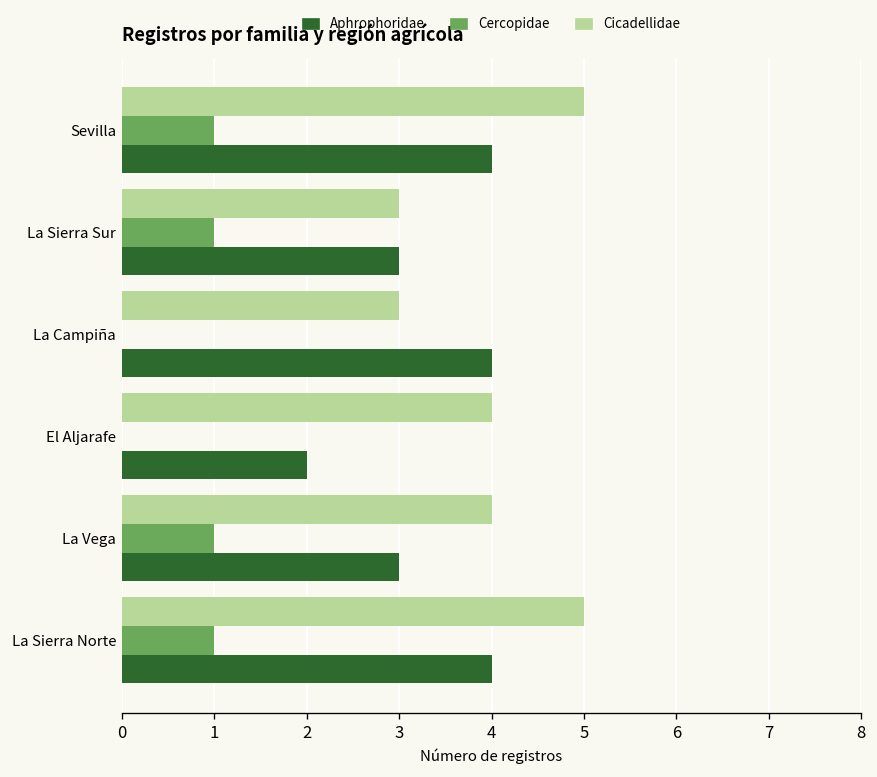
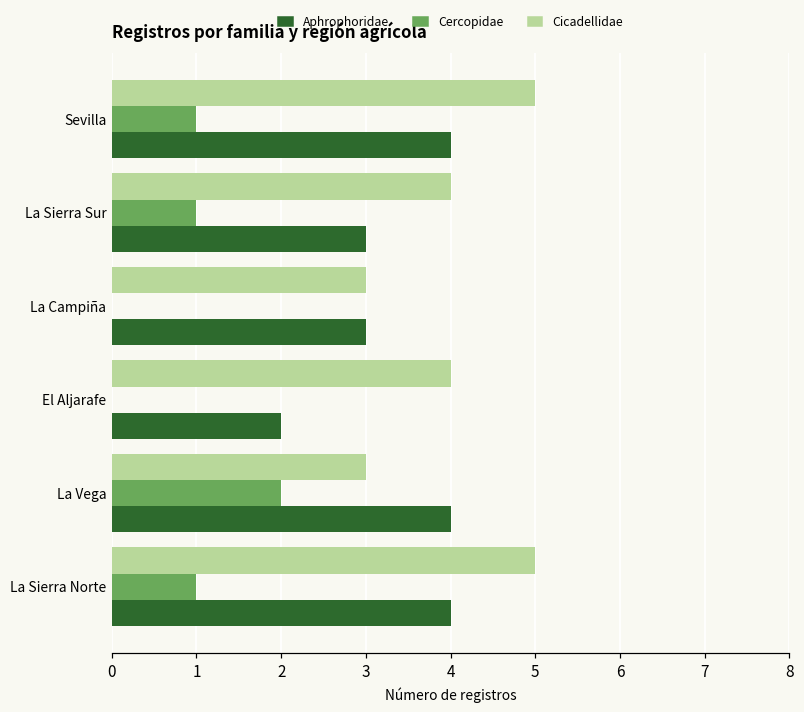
  {
    "Aphrophoridae": {
      "Sevilla": 4,
      "La Sierra Sur": 3,
-     "La Campiña": 4,
+     "La Campiña": 3,
      "El Aljarafe": 2,
-     "La Vega": 3,
+     "La Vega": 4,
      "La Sierra Norte": 4
    },
    "Cercopidae": {
      "Sevilla": 1,
      "La Sierra Sur": 1,
      "La Campiña": 0,
      "El Aljarafe": 0,
-     "La Vega": 1,
+     "La Vega": 2,
      "La Sierra Norte": 1
    },
    "Cicadellidae": {
      "Sevilla": 5,
-     "La Sierra Sur": 3,
+     "La Sierra Sur": 4,
      "La Campiña": 3,
      "El Aljarafe": 4,
-     "La Vega": 4,
+     "La Vega": 3,
      "La Sierra Norte": 5
    }
  }
